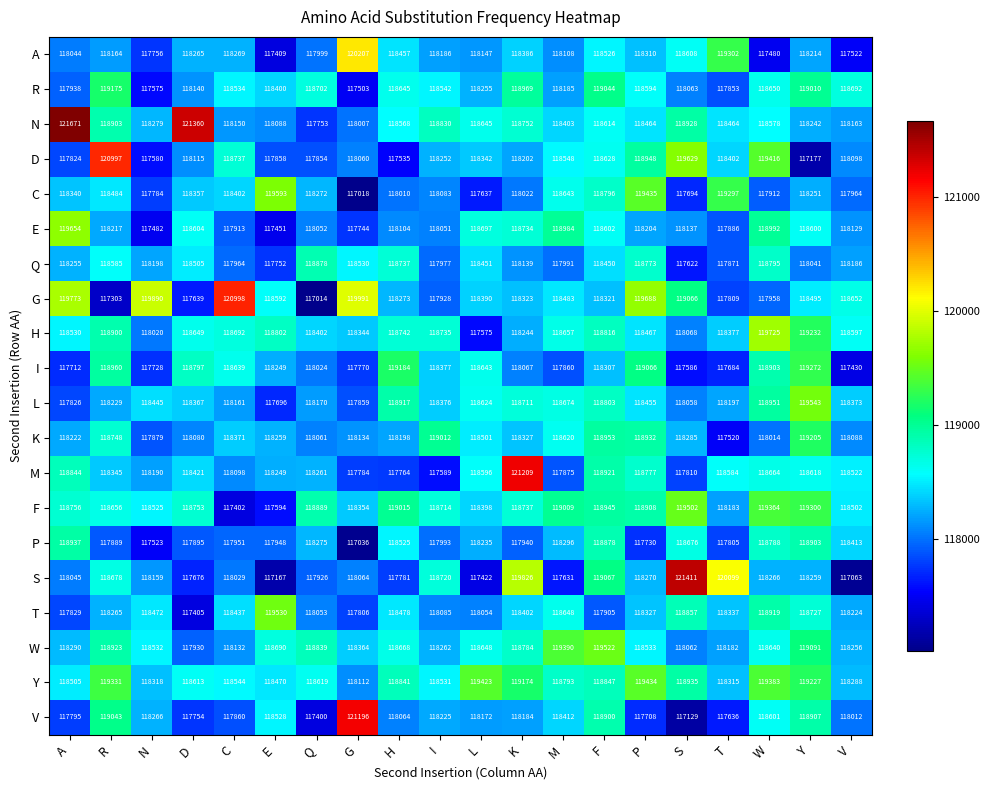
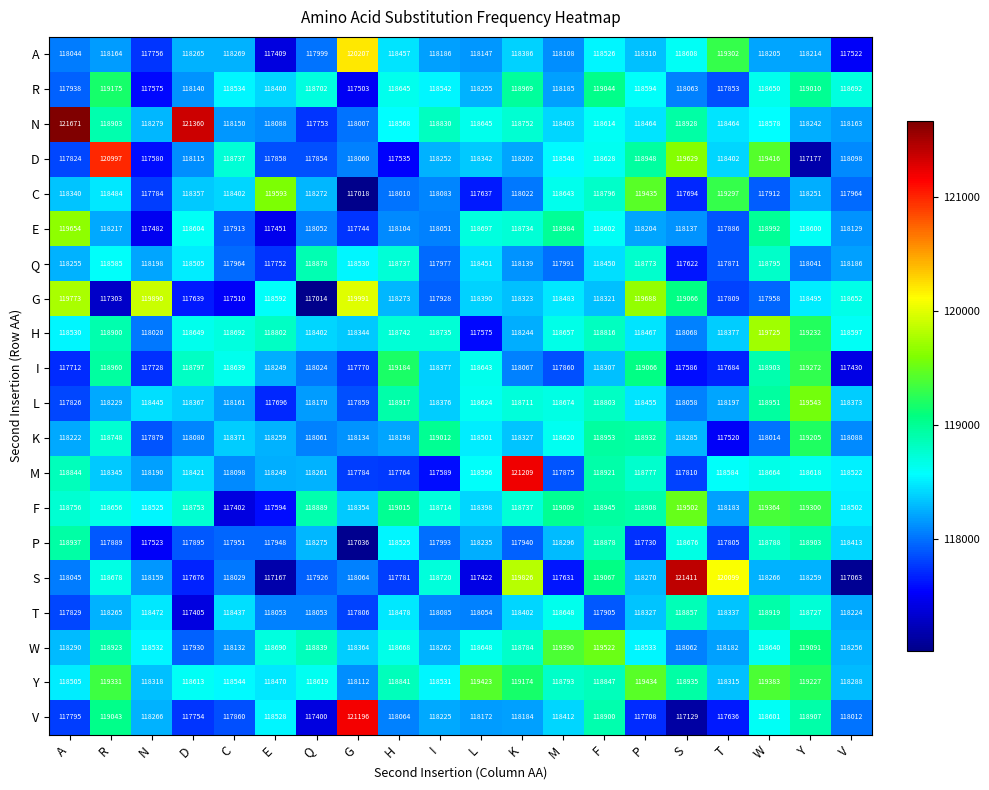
  {
    "A": {
      "A": 118044,
      "R": 118164,
      "N": 117756,
      "D": 118265,
      "C": 118269,
      "E": 117409,
      "Q": 117999,
      "G": 120207,
      "H": 118457,
      "I": 118186,
      "L": 118147,
      "K": 118386,
      "M": 118108,
      "F": 118526,
      "P": 118310,
      "S": 118608,
      "T": 119302,
-     "W": 117480,
+     "W": 118205,
      "Y": 118214,
      "V": 117522
    },
    "G": {
      "A": 119773,
      "R": 117303,
      "N": 119890,
      "D": 117639,
-     "C": 120998,
+     "C": 117510,
      "E": 118592,
      "Q": 117014,
      "G": 119991,
      "H": 118273,
      "I": 117928,
      "L": 118390,
      "K": 118323,
      "M": 118483,
      "F": 118321,
      "P": 119688,
      "S": 119066,
      "T": 117809,
      "W": 117958,
      "Y": 118495,
      "V": 118652
    },
    "T": {
      "A": 117829,
      "R": 118265,
      "N": 118472,
      "D": 117405,
      "C": 118437,
-     "E": 119530,
+     "E": 118053,
      "Q": 118053,
      "G": 117806,
      "H": 118478,
      "I": 118085,
      "L": 118054,
      "K": 118402,
      "M": 118648,
      "F": 117905,
      "P": 118327,
      "S": 118857,
      "T": 118337,
      "W": 118919,
      "Y": 118727,
      "V": 118224
    }
  }
